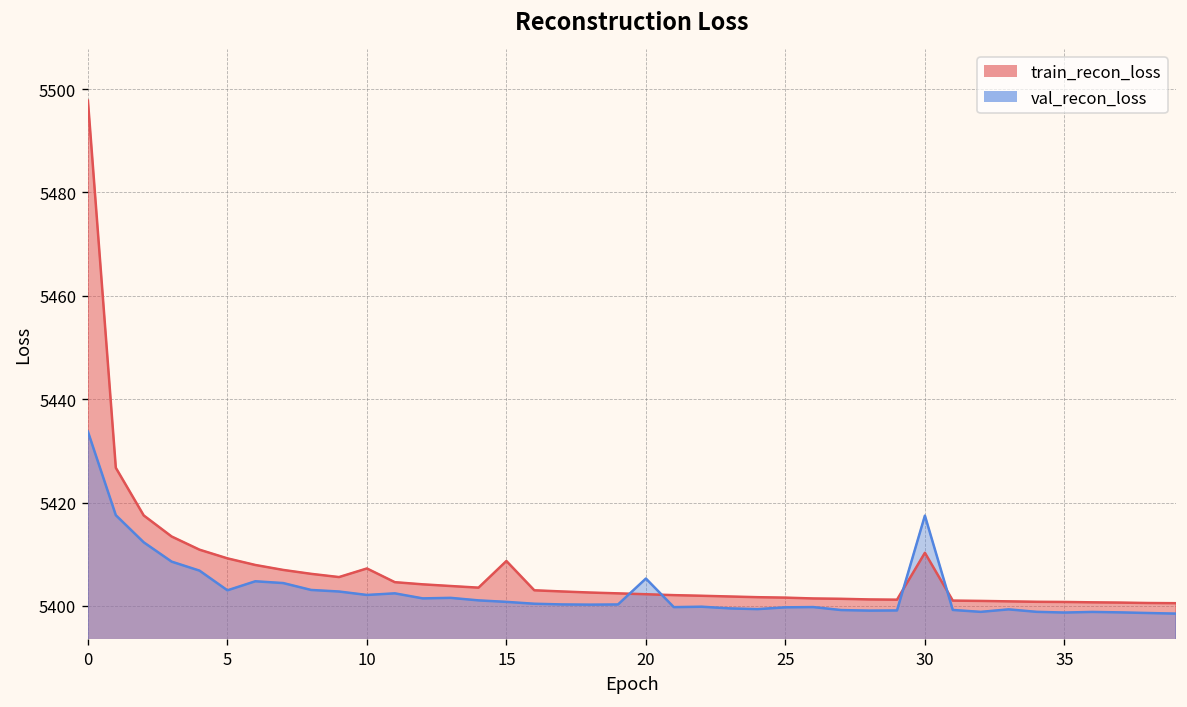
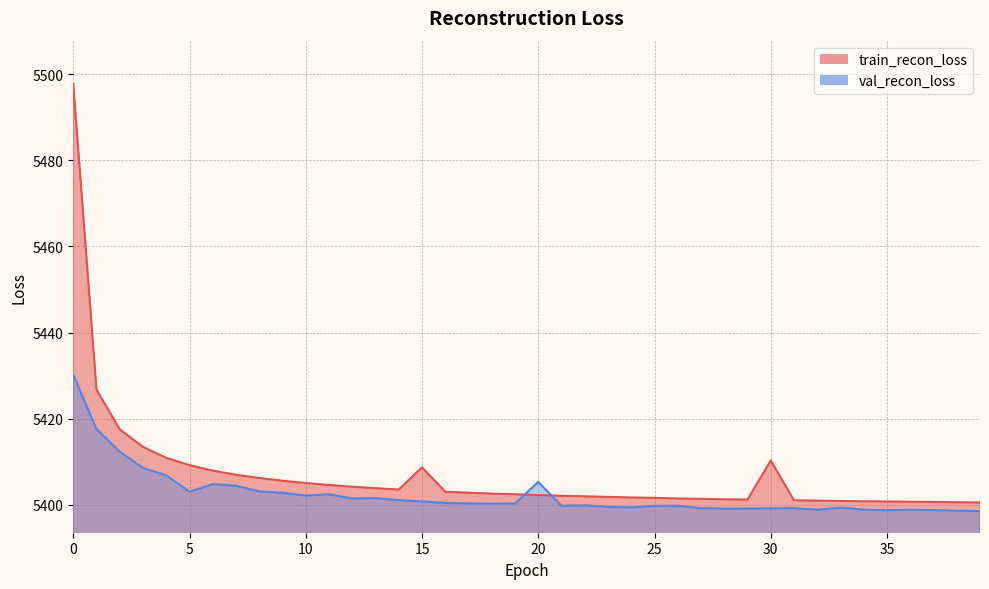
  {
    "train_recon_loss": {
      "0": 5498,
      "5": 5409,
-     "10": 5407,
+     "10": 5405,
      "15": 5409,
      "20": 5402,
      "25": 5402,
      "30": 5410,
      "35": 5401
    },
    "val_recon_loss": {
-     "0": 5434,
+     "0": 5430,
      "5": 5403,
      "10": 5402,
      "15": 5401,
      "20": 5405,
      "25": 5400,
-     "30": 5417,
+     "30": 5399,
      "35": 5399
    }
  }
